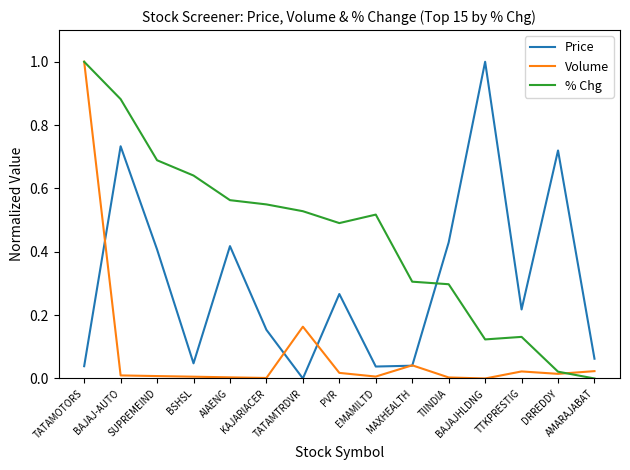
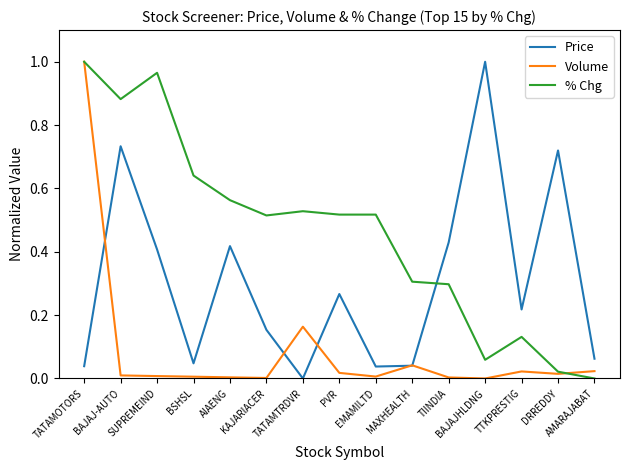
  {
    "Price": {
      "TATAMOTORS": 0.04,
      "BAJAJ-AUTO": 0.73,
      "SUPREMEIND": 0.41,
      "BSHSL": 0.05,
      "AIAENG": 0.42,
      "KAJARIACER": 0.15,
      "TATAMTRDVR": 0.00,
      "PVR": 0.27,
      "EMAMILTD": 0.04,
      "TIINDIA": 0.43,
      "BAJAJHLDNG": 1.00,
      "TTKPRESTIG": 0.22,
      "DRREDDY": 0.72,
      "AMARAJABAT": 0.06
    },
    "Volume": {
      "BAJAJ-AUTO": 0.01,
      "SUPREMEIND": 0.01,
      "BSHSL": 0.01,
      "AIAENG": 0.00,
      "KAJARIACER": 0.00,
      "TATAMTRDVR": 0.16,
      "PVR": 0.02,
      "EMAMILTD": 0.01,
      "TIINDIA": 0.00,
      "BAJAJHLDNG": 0.00,
      "TTKPRESTIG": 0.02,
      "AMARAJABAT": 0.02
    },
    "% Chg": {
      "BAJAJ-AUTO": 0.88,
-     "SUPREMEIND": 0.69,
+     "SUPREMEIND": 0.97,
      "BSHSL": 0.64,
      "AIAENG": 0.56,
-     "KAJARIACER": 0.55,
+     "KAJARIACER": 0.51,
      "TATAMTRDVR": 0.53,
-     "PVR": 0.49,
+     "PVR": 0.52,
      "EMAMILTD": 0.52,
      "MAXHEALTH": 0.31,
      "TIINDIA": 0.30,
-     "BAJAJHLDNG": 0.12,
+     "BAJAJHLDNG": 0.06,
      "TTKPRESTIG": 0.13,
      "AMARAJABAT": 0.00
    }
  }
